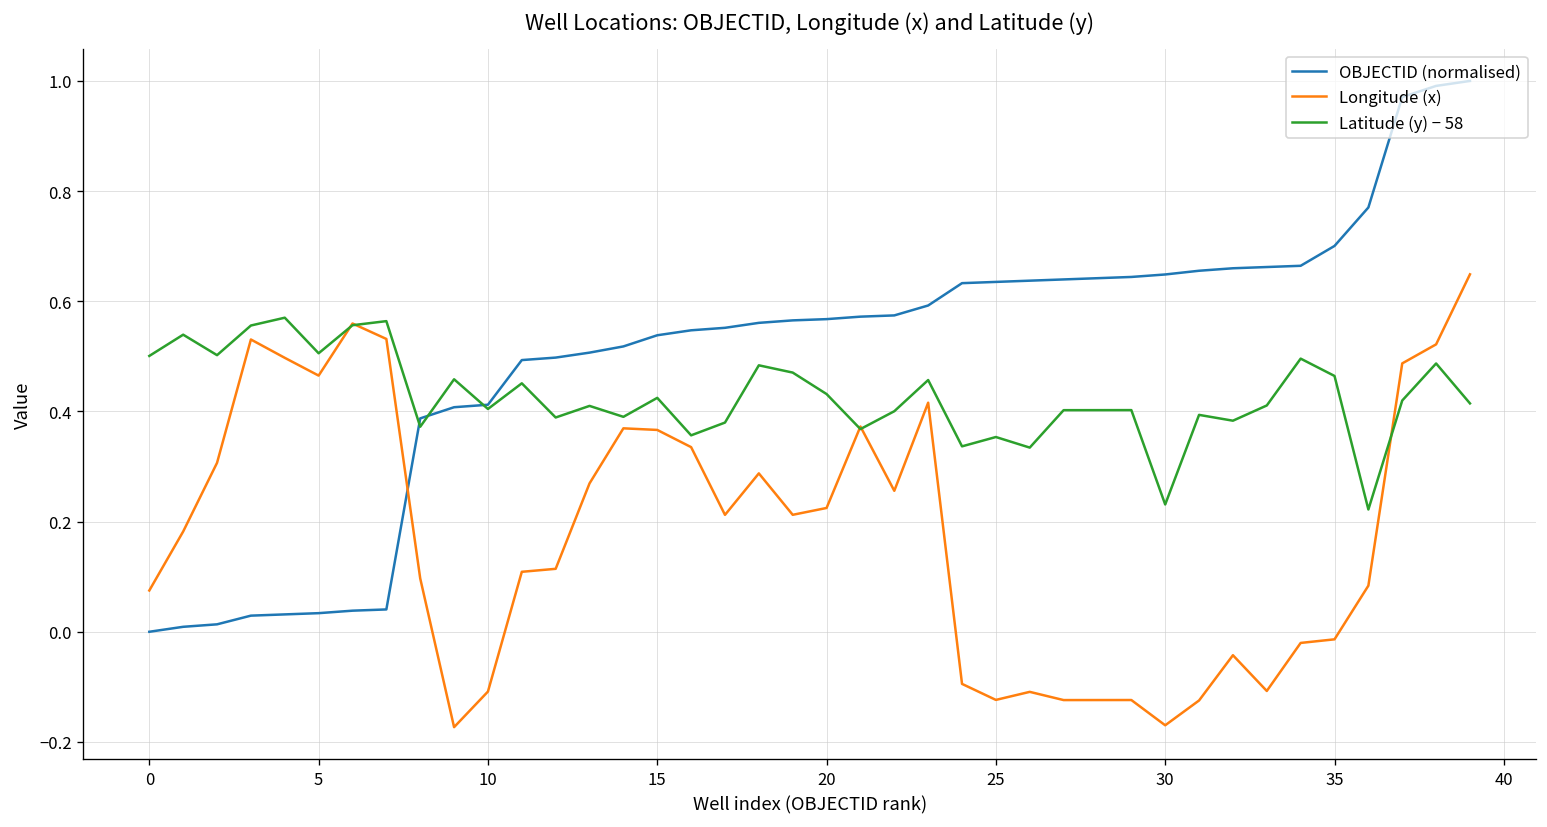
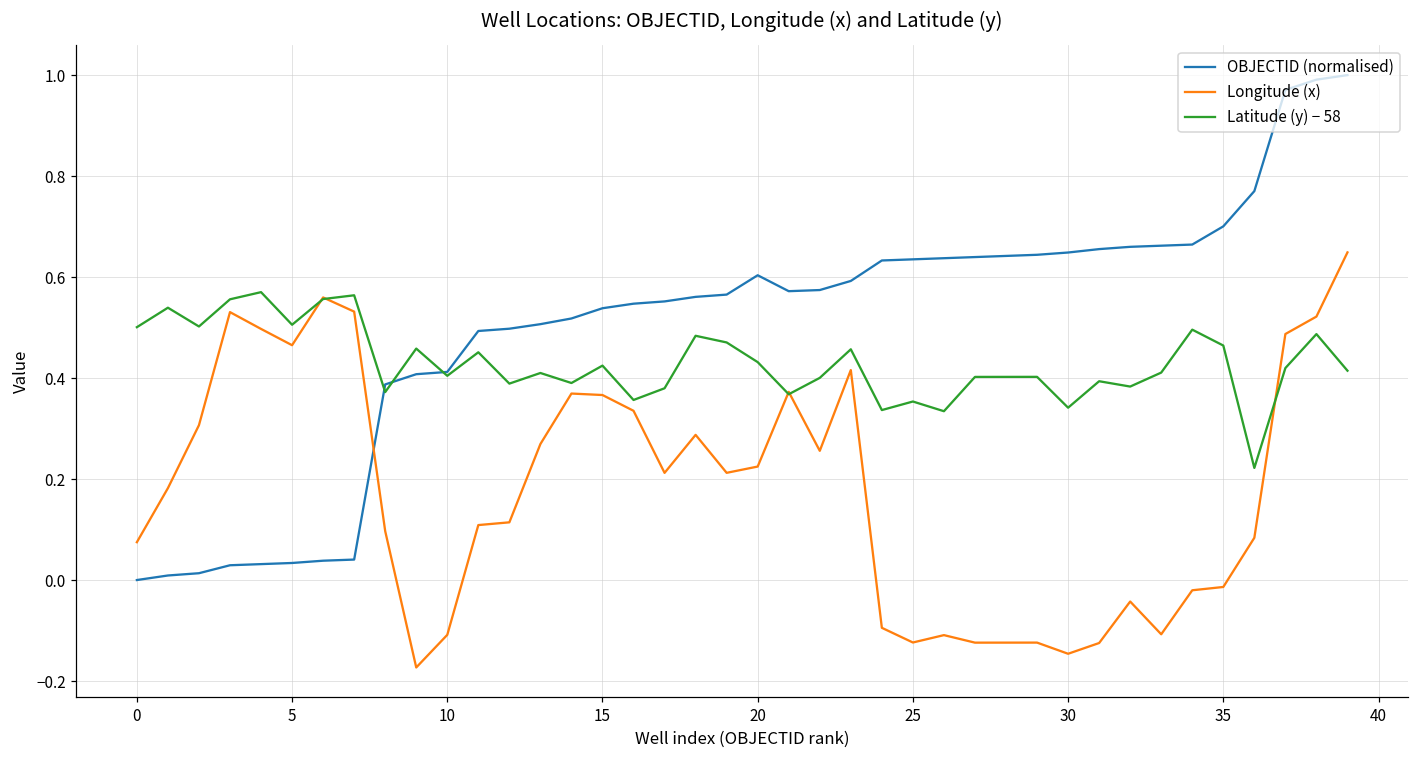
  {
    "OBJECTID (normalised)": {
      "0": 0.00,
      "5": 0.03,
      "10": 0.41,
      "15": 0.54,
-     "20": 0.57,
+     "20": 0.60,
      "25": 0.64,
      "30": 0.65,
      "35": 0.70
    },
    "Longitude (x)": {
      "0": 0.07,
      "5": 0.47,
      "10": -0.11,
      "15": 0.37,
      "20": 0.22,
      "25": -0.12,
-     "30": -0.17,
+     "30": -0.15,
      "35": -0.01
    },
    "Latitude (y) − 58": {
      "0": 0.50,
      "5": 0.51,
      "10": 0.40,
      "15": 0.42,
      "20": 0.43,
      "25": 0.35,
-     "30": 0.23,
+     "30": 0.34,
      "35": 0.46
    }
  }
